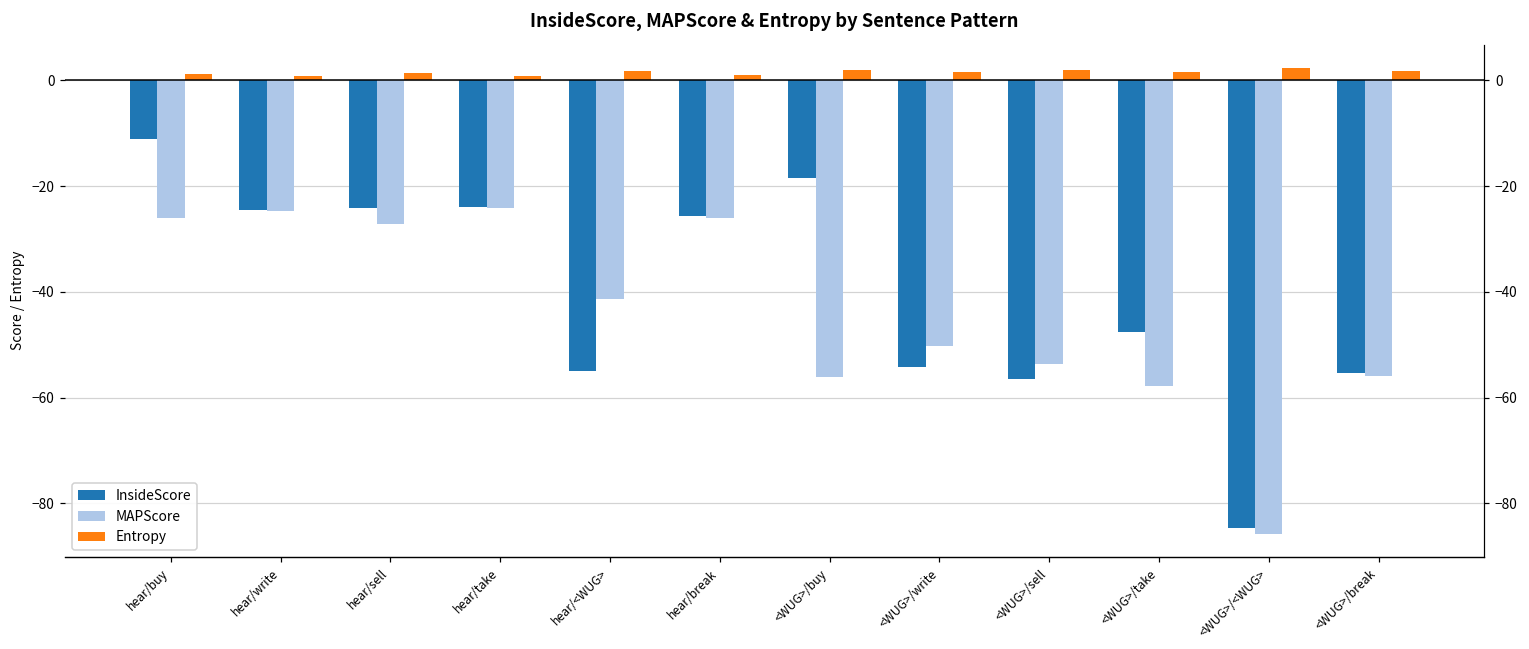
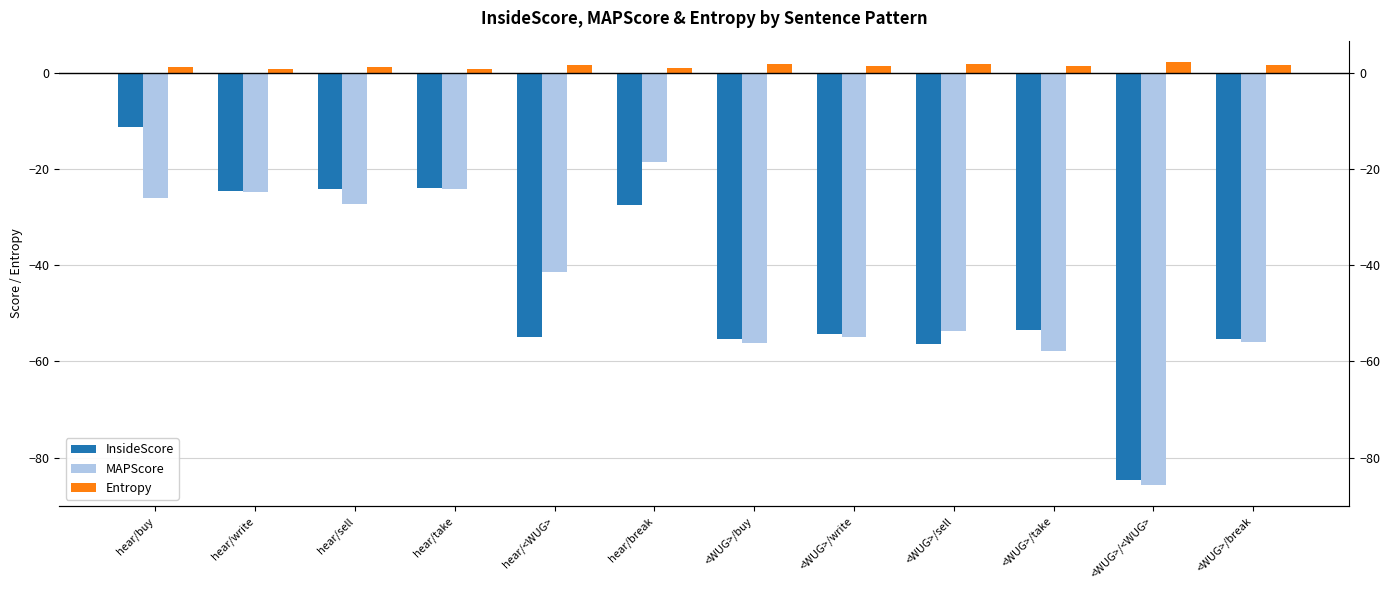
  {
    "InsideScore": {
      "hear/buy": -11,
      "hear/write": -25,
      "hear/sell": -24,
      "hear/take": -24,
      "hear/<WUG>": -55,
-     "hear/break": -26,
-     "<WUG>/buy": -18,
+     "hear/break": -27,
+     "<WUG>/buy": -55,
      "<WUG>/write": -54,
      "<WUG>/sell": -56,
-     "<WUG>/take": -48,
+     "<WUG>/take": -54,
      "<WUG>/<WUG>": -85,
      "<WUG>/break": -55
    },
    "MAPScore": {
      "hear/buy": -26,
      "hear/write": -25,
      "hear/sell": -27,
      "hear/take": -24,
      "hear/<WUG>": -41,
-     "hear/break": -26,
+     "hear/break": -18,
      "<WUG>/buy": -56,
-     "<WUG>/write": -50,
+     "<WUG>/write": -55,
      "<WUG>/sell": -54,
      "<WUG>/take": -58,
      "<WUG>/<WUG>": -86,
      "<WUG>/break": -56
    },
    "Entropy": {
      "hear/buy": 1,
      "hear/write": 1,
      "hear/sell": 1,
      "hear/take": 1,
      "hear/<WUG>": 2,
      "hear/break": 1,
      "<WUG>/buy": 2,
      "<WUG>/write": 2,
      "<WUG>/sell": 2,
      "<WUG>/take": 1,
      "<WUG>/<WUG>": 2,
      "<WUG>/break": 2
    }
  }
